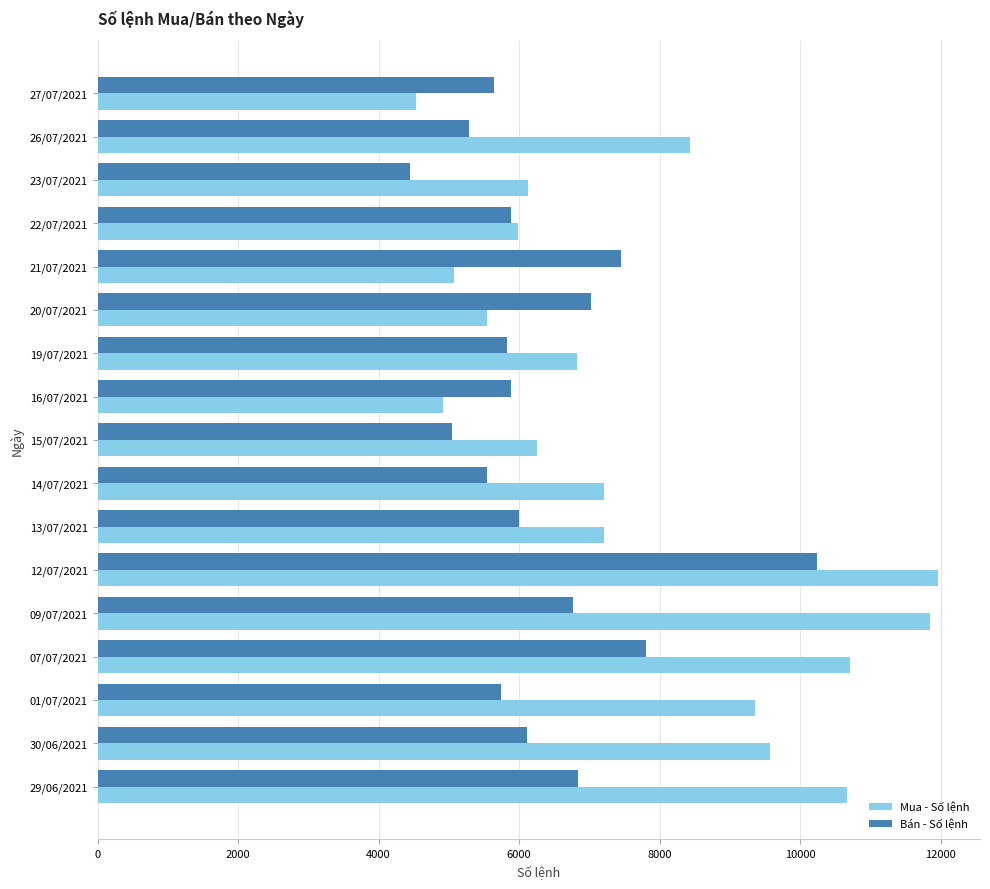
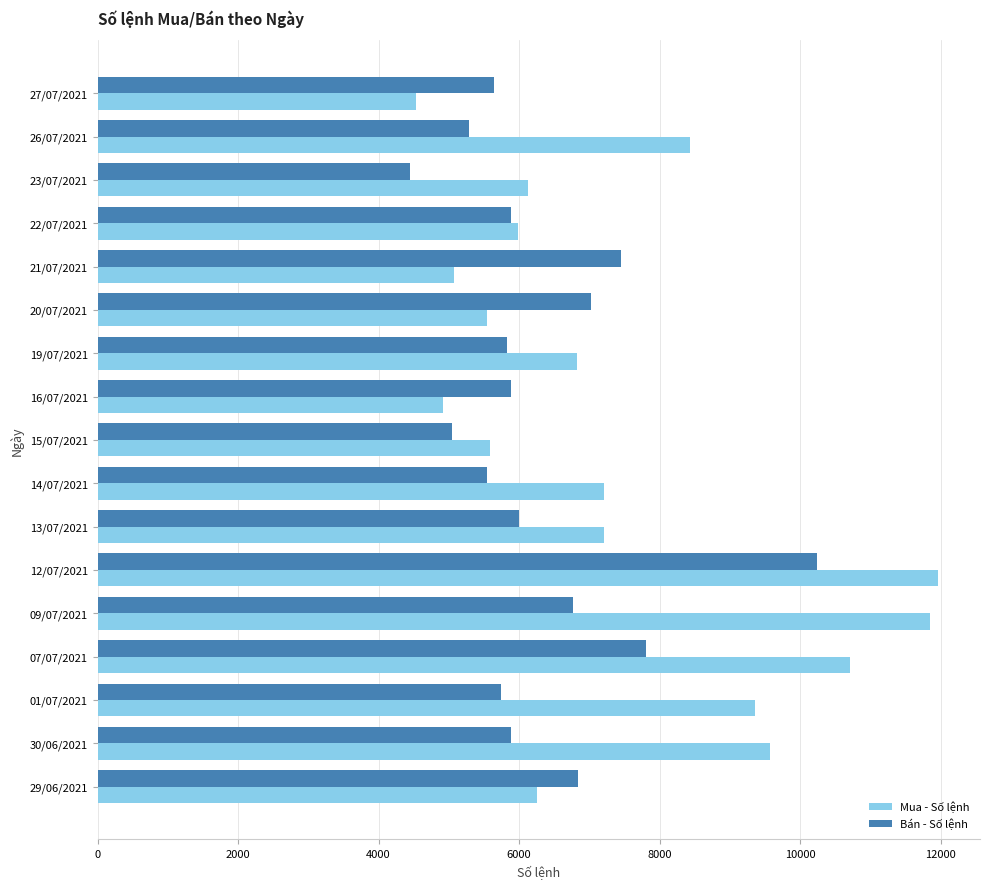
  {
    "Mua - Số lệnh": {
      "27/07/2021": 4500,
      "26/07/2021": 8400,
      "23/07/2021": 6100,
      "22/07/2021": 6000,
      "21/07/2021": 5100,
      "20/07/2021": 5500,
      "19/07/2021": 6800,
      "16/07/2021": 4900,
-     "15/07/2021": 6300,
+     "15/07/2021": 5600,
      "14/07/2021": 7200,
      "13/07/2021": 7200,
      "12/07/2021": 12000,
      "09/07/2021": 11800,
      "07/07/2021": 10700,
      "01/07/2021": 9400,
      "30/06/2021": 9600,
-     "29/06/2021": 10700
+     "29/06/2021": 6300
    },
    "Bán - Số lệnh": {
      "27/07/2021": 5600,
      "26/07/2021": 5300,
      "23/07/2021": 4400,
      "22/07/2021": 5900,
      "21/07/2021": 7500,
      "20/07/2021": 7000,
      "19/07/2021": 5800,
      "16/07/2021": 5900,
      "15/07/2021": 5000,
      "14/07/2021": 5500,
      "13/07/2021": 6000,
      "12/07/2021": 10200,
      "09/07/2021": 6800,
      "07/07/2021": 7800,
      "01/07/2021": 5700,
-     "30/06/2021": 6100,
+     "30/06/2021": 5900,
      "29/06/2021": 6800
    }
  }
